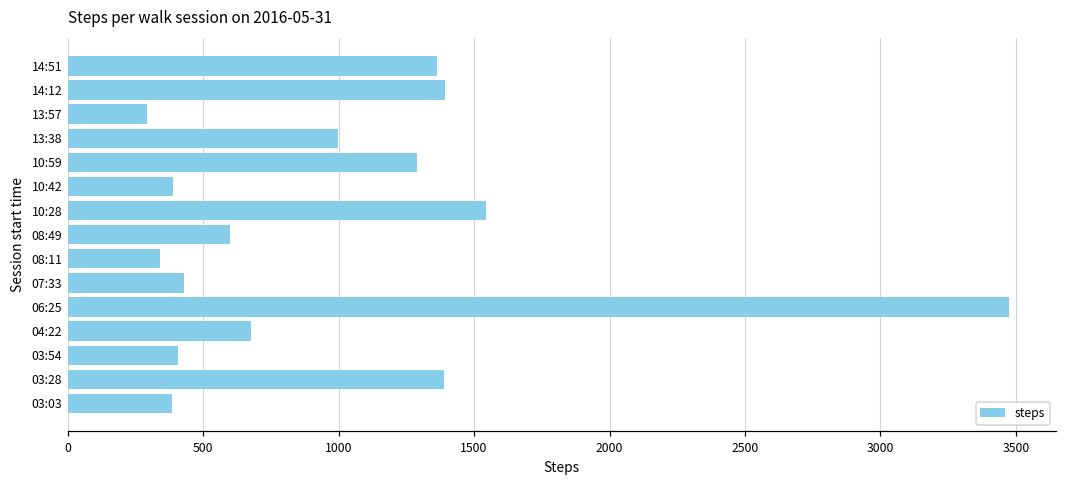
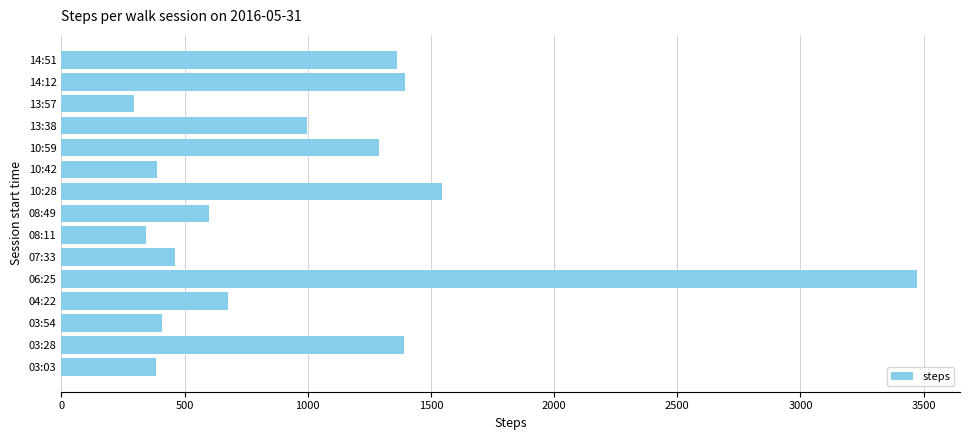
  {
    "14:51": 1360,
    "14:12": 1390,
    "13:57": 300,
    "13:38": 1000,
    "10:59": 1290,
    "10:42": 390,
    "10:28": 1550,
    "08:49": 600,
    "08:11": 340,
-   "07:33": 430,
+   "07:33": 460,
    "06:25": 3470,
    "04:22": 680,
    "03:54": 410,
    "03:28": 1390,
    "03:03": 380
  }
